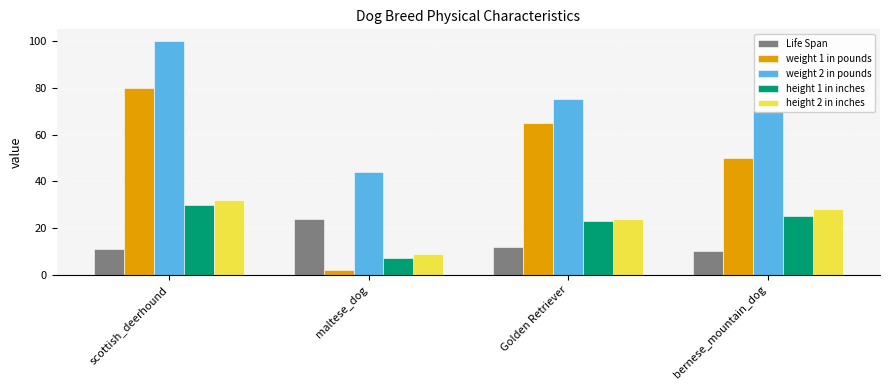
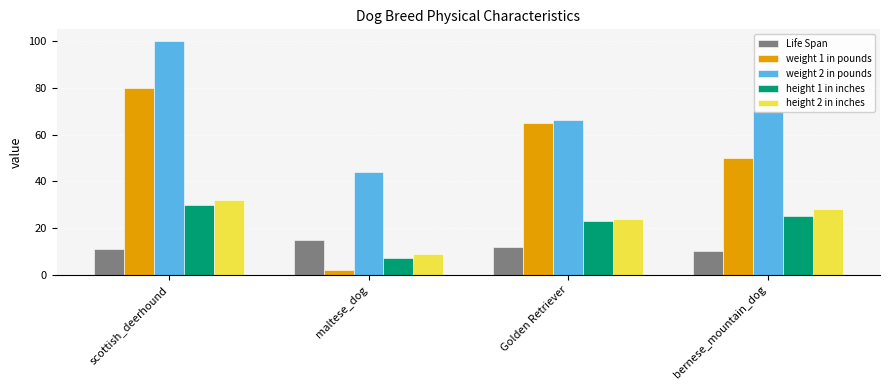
  {
    "Life Span": {
      "scottish_deerhound": 11,
-     "maltese_dog": 24,
+     "maltese_dog": 15,
      "Golden Retriever": 12,
      "bernese_mountain_dog": 10
    },
    "weight 1 in pounds": {
      "scottish_deerhound": 80,
      "maltese_dog": 2,
      "Golden Retriever": 65,
      "bernese_mountain_dog": 50
    },
    "weight 2 in pounds": {
      "scottish_deerhound": 100,
      "maltese_dog": 44,
-     "Golden Retriever": 75
+     "Golden Retriever": 66
    },
    "height 1 in inches": {
      "scottish_deerhound": 30,
      "maltese_dog": 7,
      "Golden Retriever": 23,
      "bernese_mountain_dog": 25
    },
    "height 2 in inches": {
      "scottish_deerhound": 32,
      "maltese_dog": 9,
      "Golden Retriever": 24,
      "bernese_mountain_dog": 28
    }
  }
